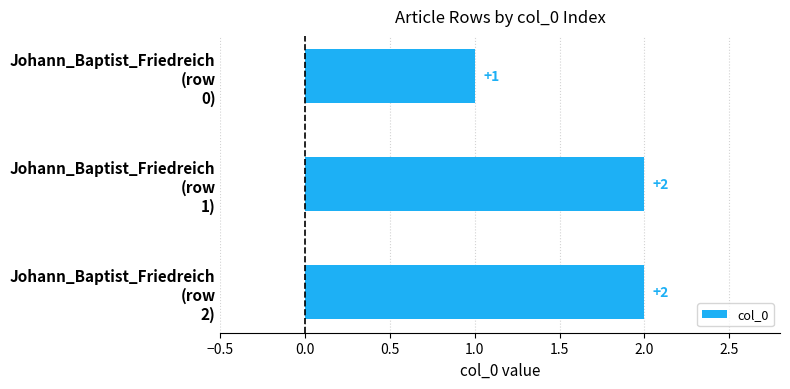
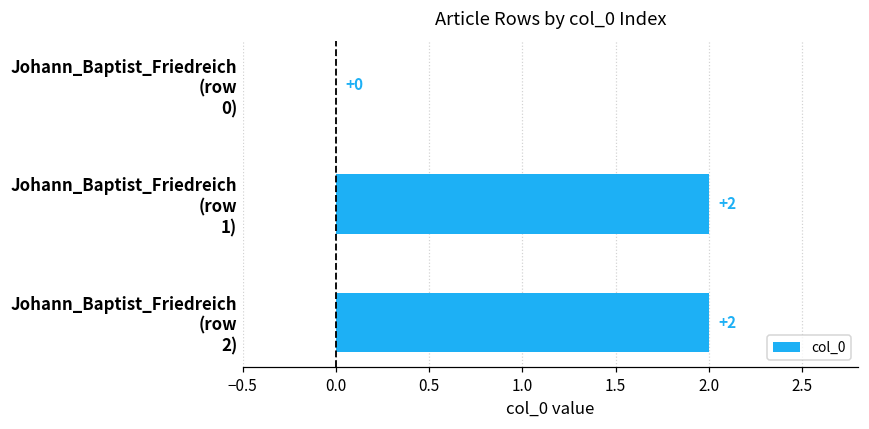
  {
-   "Johann_Baptist_Friedreich (row 0)": "+1",
+   "Johann_Baptist_Friedreich (row 0)": "+0",
    "Johann_Baptist_Friedreich (row 1)": "+2",
    "Johann_Baptist_Friedreich (row 2)": "+2"
  }
